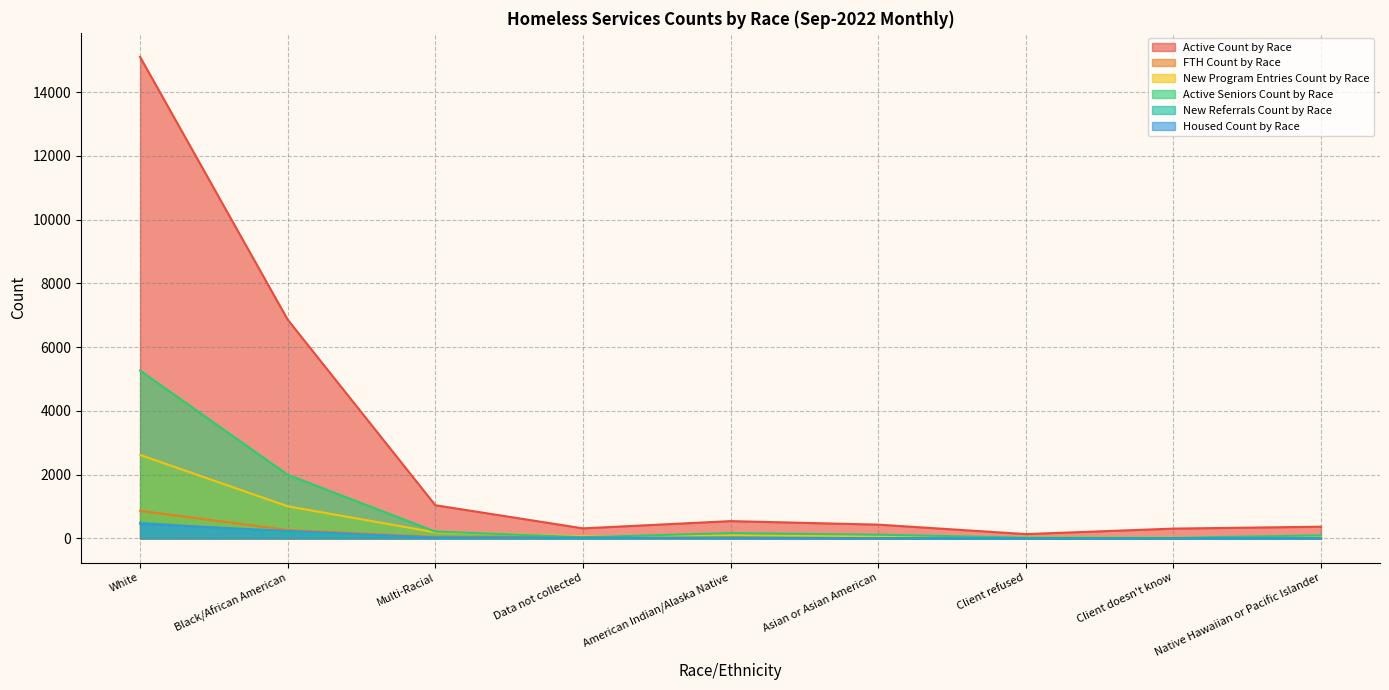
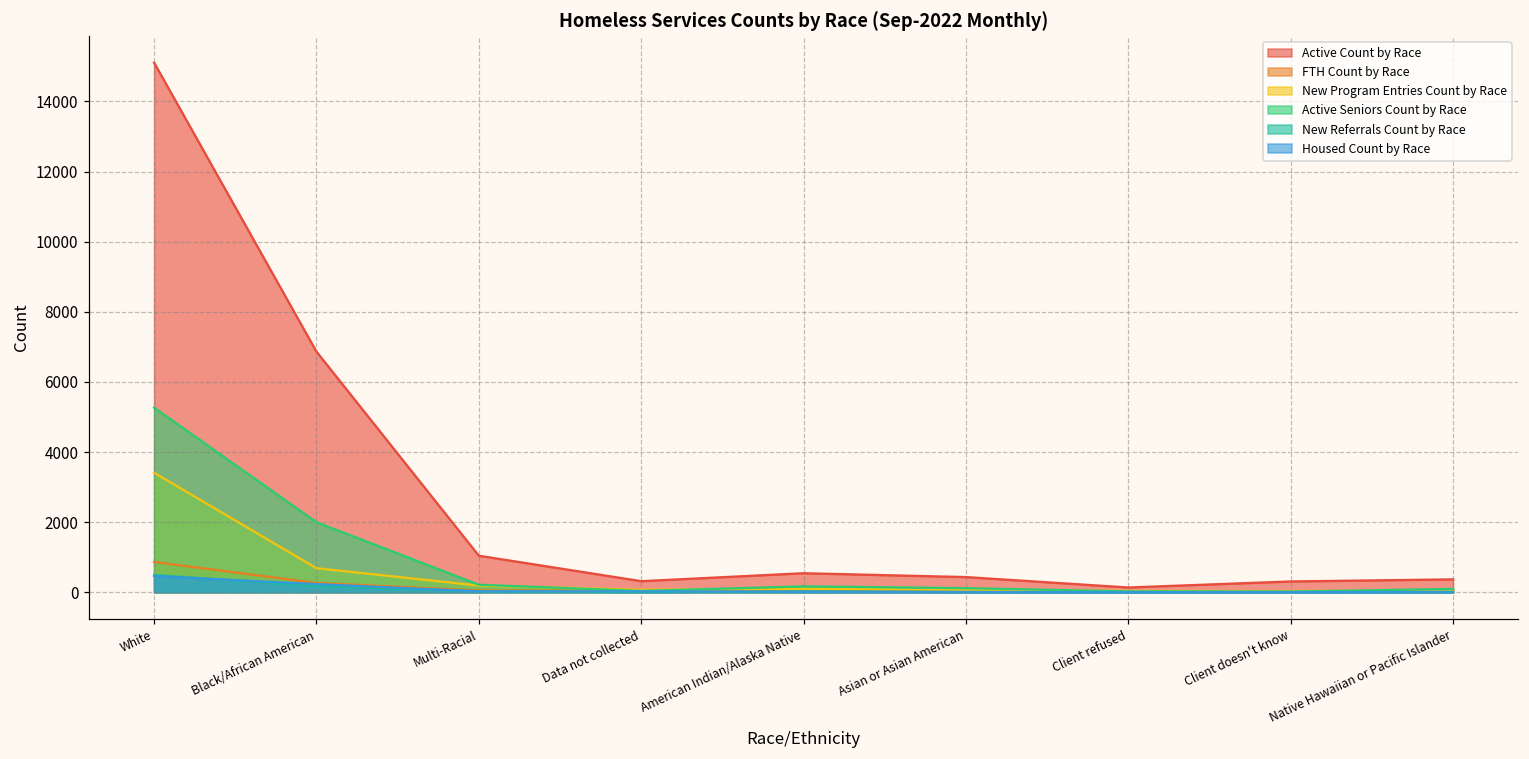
  {
    "New Program Entries Count by Race": {
-     "White": 2600,
-     "Black/African American": 1000
+     "White": 3400,
+     "Black/African American": 700
    }
  }
